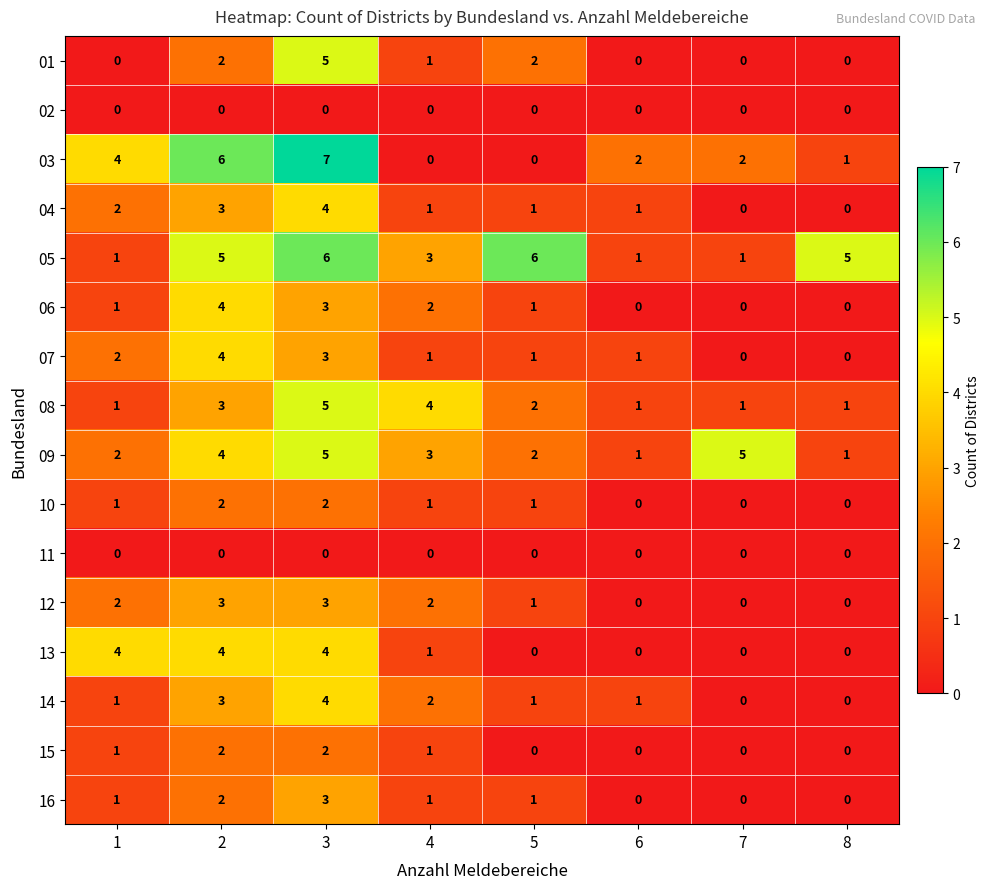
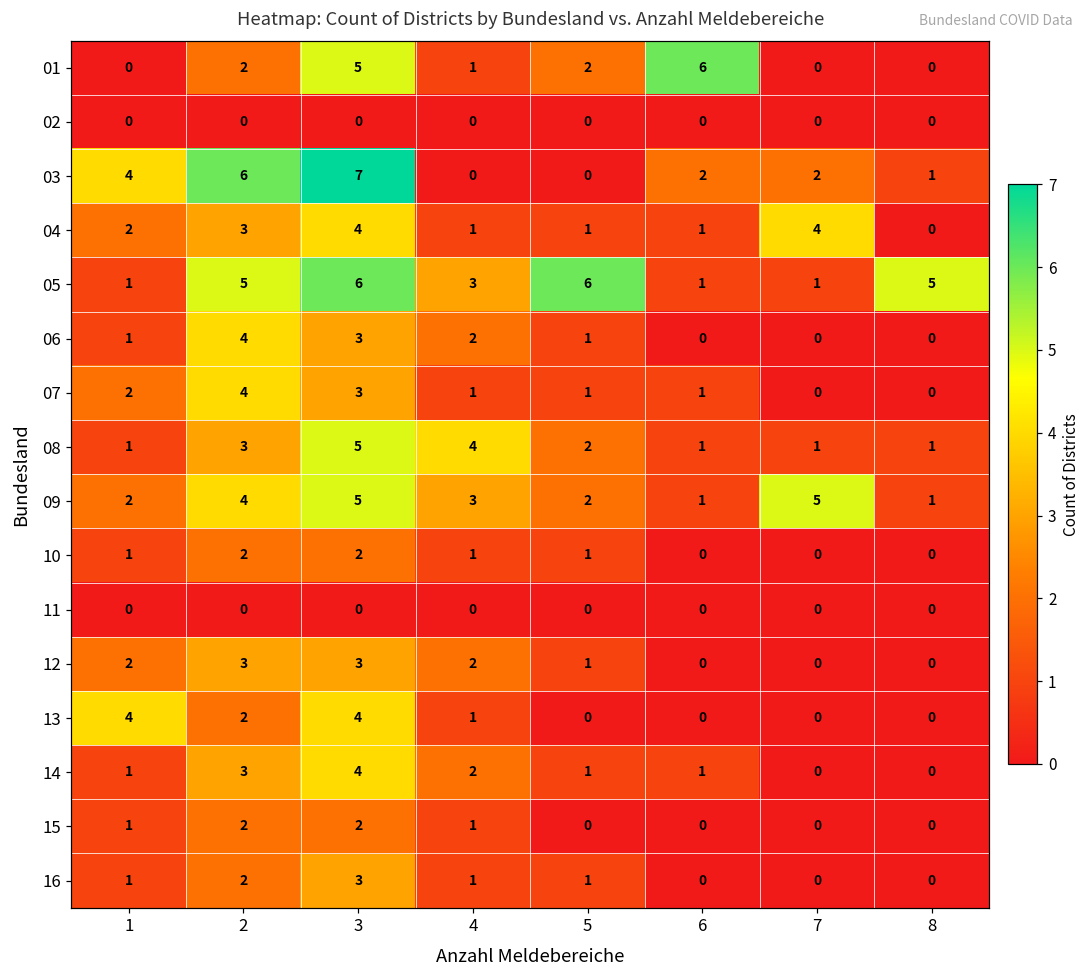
  {
    "01": {
      "1": 0,
      "2": 2,
      "3": 5,
      "4": 1,
      "5": 2,
-     "6": 0,
+     "6": 6,
      "7": 0,
      "8": 0
    },
    "02": {
      "1": 0,
      "2": 0,
      "3": 0,
      "4": 0,
      "5": 0,
      "6": 0,
      "7": 0,
      "8": 0
    },
    "03": {
      "1": 4,
      "2": 6,
      "3": 7,
      "4": 0,
      "5": 0,
      "6": 2,
      "7": 2,
      "8": 1
    },
    "04": {
      "1": 2,
      "2": 3,
      "3": 4,
      "4": 1,
      "5": 1,
      "6": 1,
-     "7": 0,
+     "7": 4,
      "8": 0
    },
    "05": {
      "1": 1,
      "2": 5,
      "3": 6,
      "4": 3,
      "5": 6,
      "6": 1,
      "7": 1,
      "8": 5
    },
    "06": {
      "1": 1,
      "2": 4,
      "3": 3,
      "4": 2,
      "5": 1,
      "6": 0,
      "7": 0,
      "8": 0
    },
    "07": {
      "1": 2,
      "2": 4,
      "3": 3,
      "4": 1,
      "5": 1,
      "6": 1,
      "7": 0,
      "8": 0
    },
    "08": {
      "1": 1,
      "2": 3,
      "3": 5,
      "4": 4,
      "5": 2,
      "6": 1,
      "7": 1,
      "8": 1
    },
    "09": {
      "1": 2,
      "2": 4,
      "3": 5,
      "4": 3,
      "5": 2,
      "6": 1,
      "7": 5,
      "8": 1
    },
    "10": {
      "1": 1,
      "2": 2,
      "3": 2,
      "4": 1,
      "5": 1,
      "6": 0,
      "7": 0,
      "8": 0
    },
    "11": {
      "1": 0,
      "2": 0,
      "3": 0,
      "4": 0,
      "5": 0,
      "6": 0,
      "7": 0,
      "8": 0
    },
    "12": {
      "1": 2,
      "2": 3,
      "3": 3,
      "4": 2,
      "5": 1,
      "6": 0,
      "7": 0,
      "8": 0
    },
    "13": {
      "1": 4,
-     "2": 4,
+     "2": 2,
      "3": 4,
      "4": 1,
      "5": 0,
      "6": 0,
      "7": 0,
      "8": 0
    },
    "14": {
      "1": 1,
      "2": 3,
      "3": 4,
      "4": 2,
      "5": 1,
      "6": 1,
      "7": 0,
      "8": 0
    },
    "15": {
      "1": 1,
      "2": 2,
      "3": 2,
      "4": 1,
      "5": 0,
      "6": 0,
      "7": 0,
      "8": 0
    },
    "16": {
      "1": 1,
      "2": 2,
      "3": 3,
      "4": 1,
      "5": 1,
      "6": 0,
      "7": 0,
      "8": 0
    }
  }
